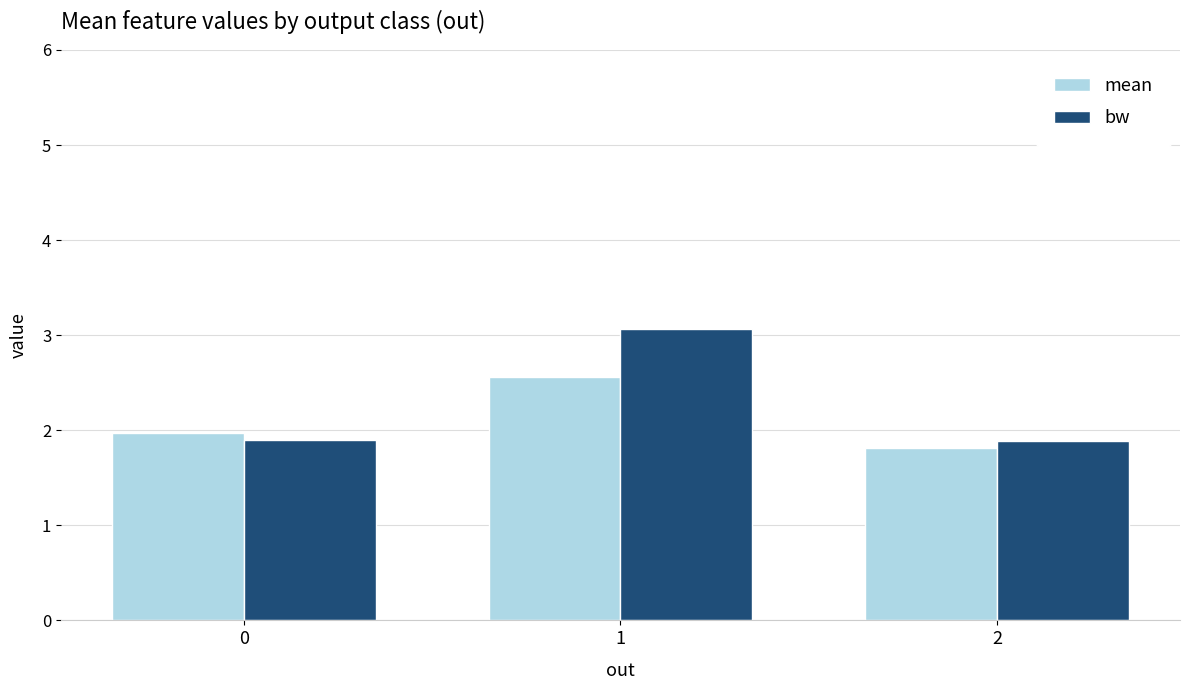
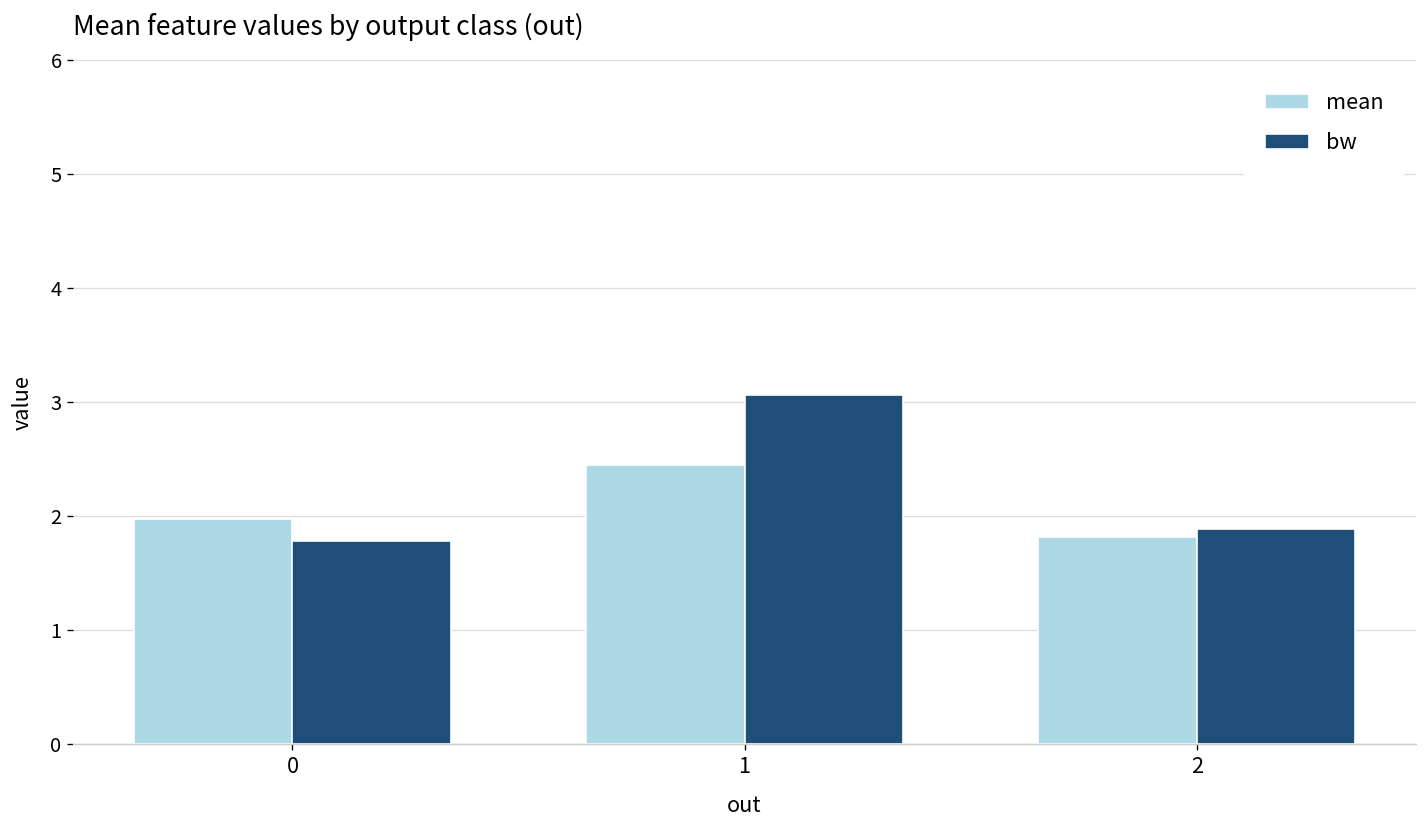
  {
    "mean": {
      "0": 2.0,
-     "1": 2.6,
+     "1": 2.4,
      "2": 1.8
    },
    "bw": {
-     "0": 1.9,
+     "0": 1.8,
      "1": 3.1,
      "2": 1.9
    }
  }
